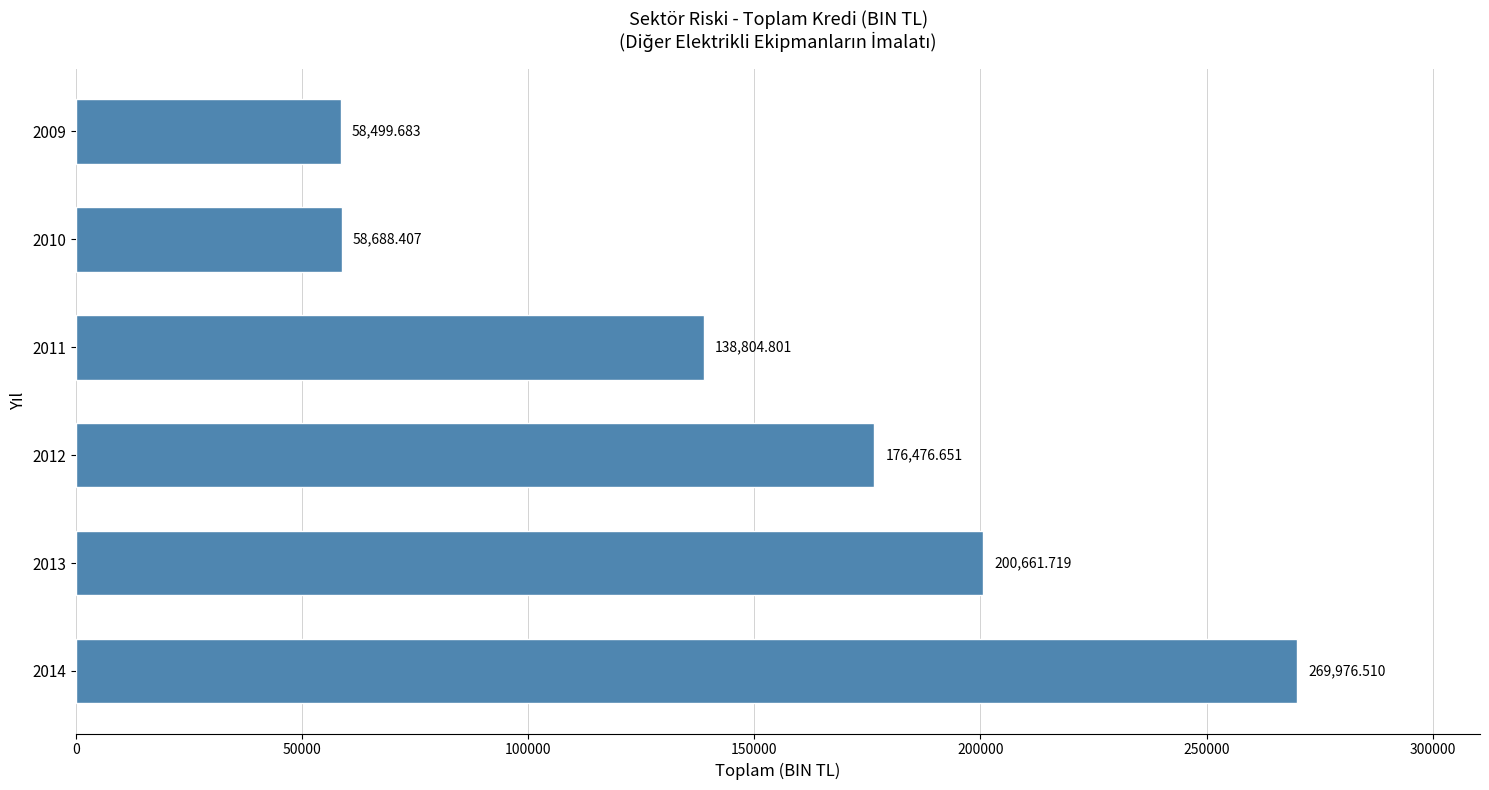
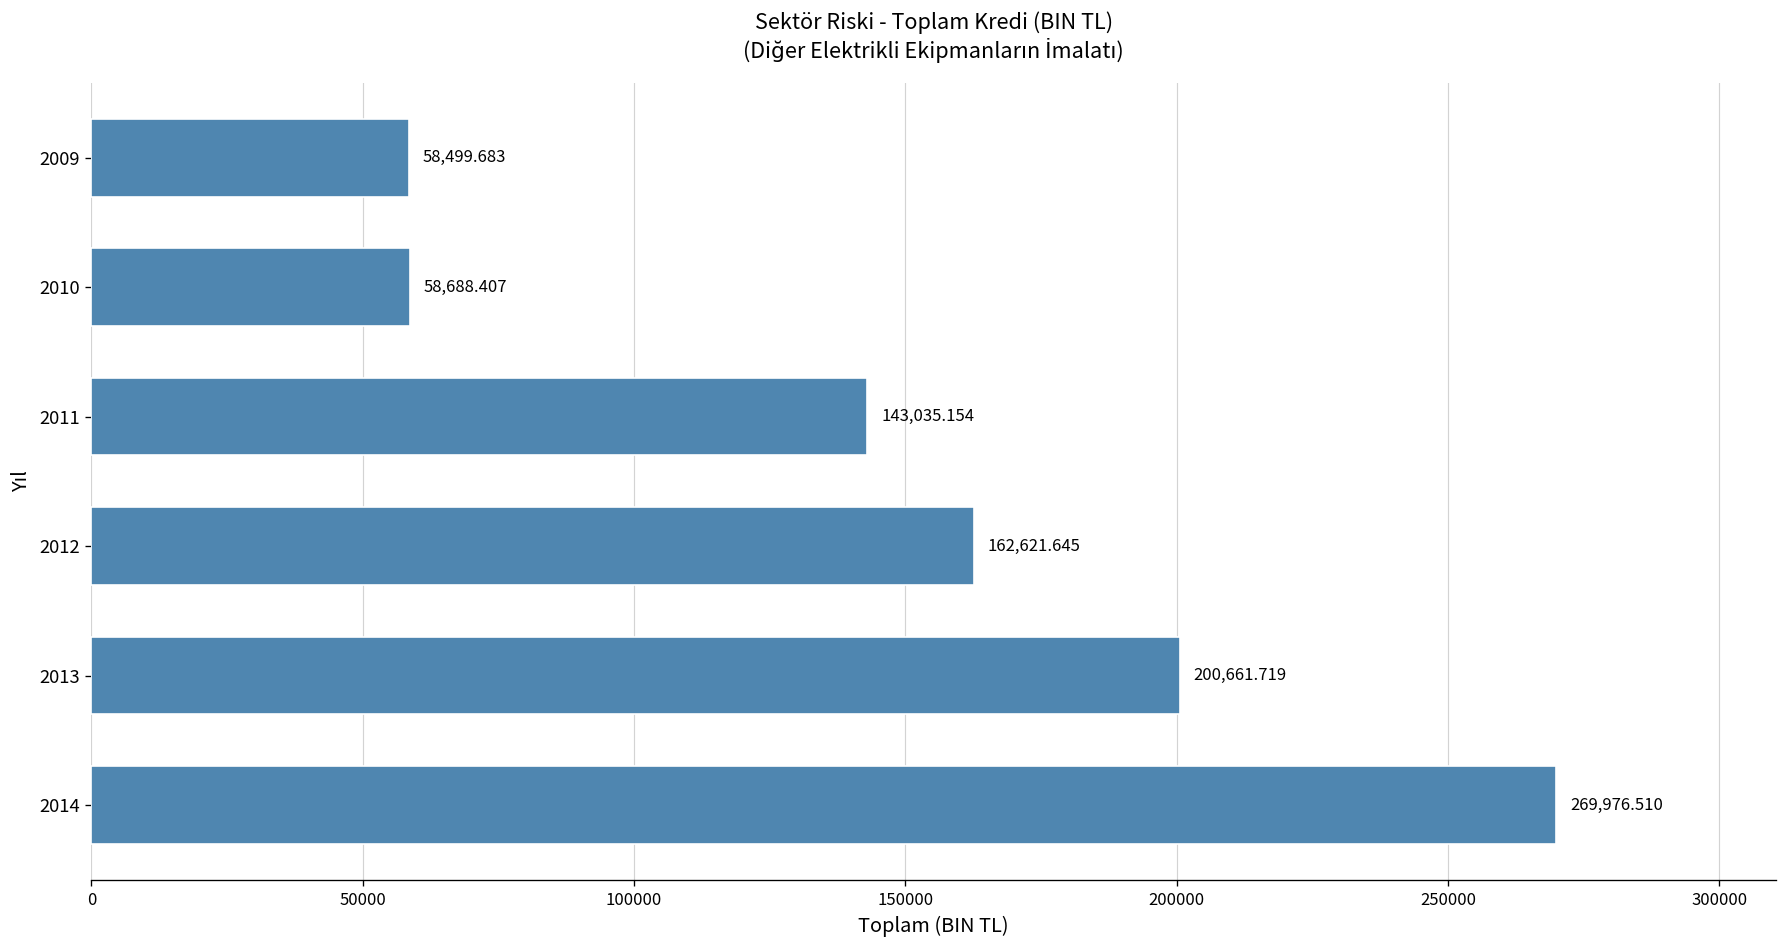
  {
    "2009": "58,499.683",
    "2010": "58,688.407",
-   "2011": "138,804.801",
-   "2012": "176,476.651",
+   "2011": "143,035.154",
+   "2012": "162,621.645",
    "2013": "200,661.719",
    "2014": "269,976.510"
  }
